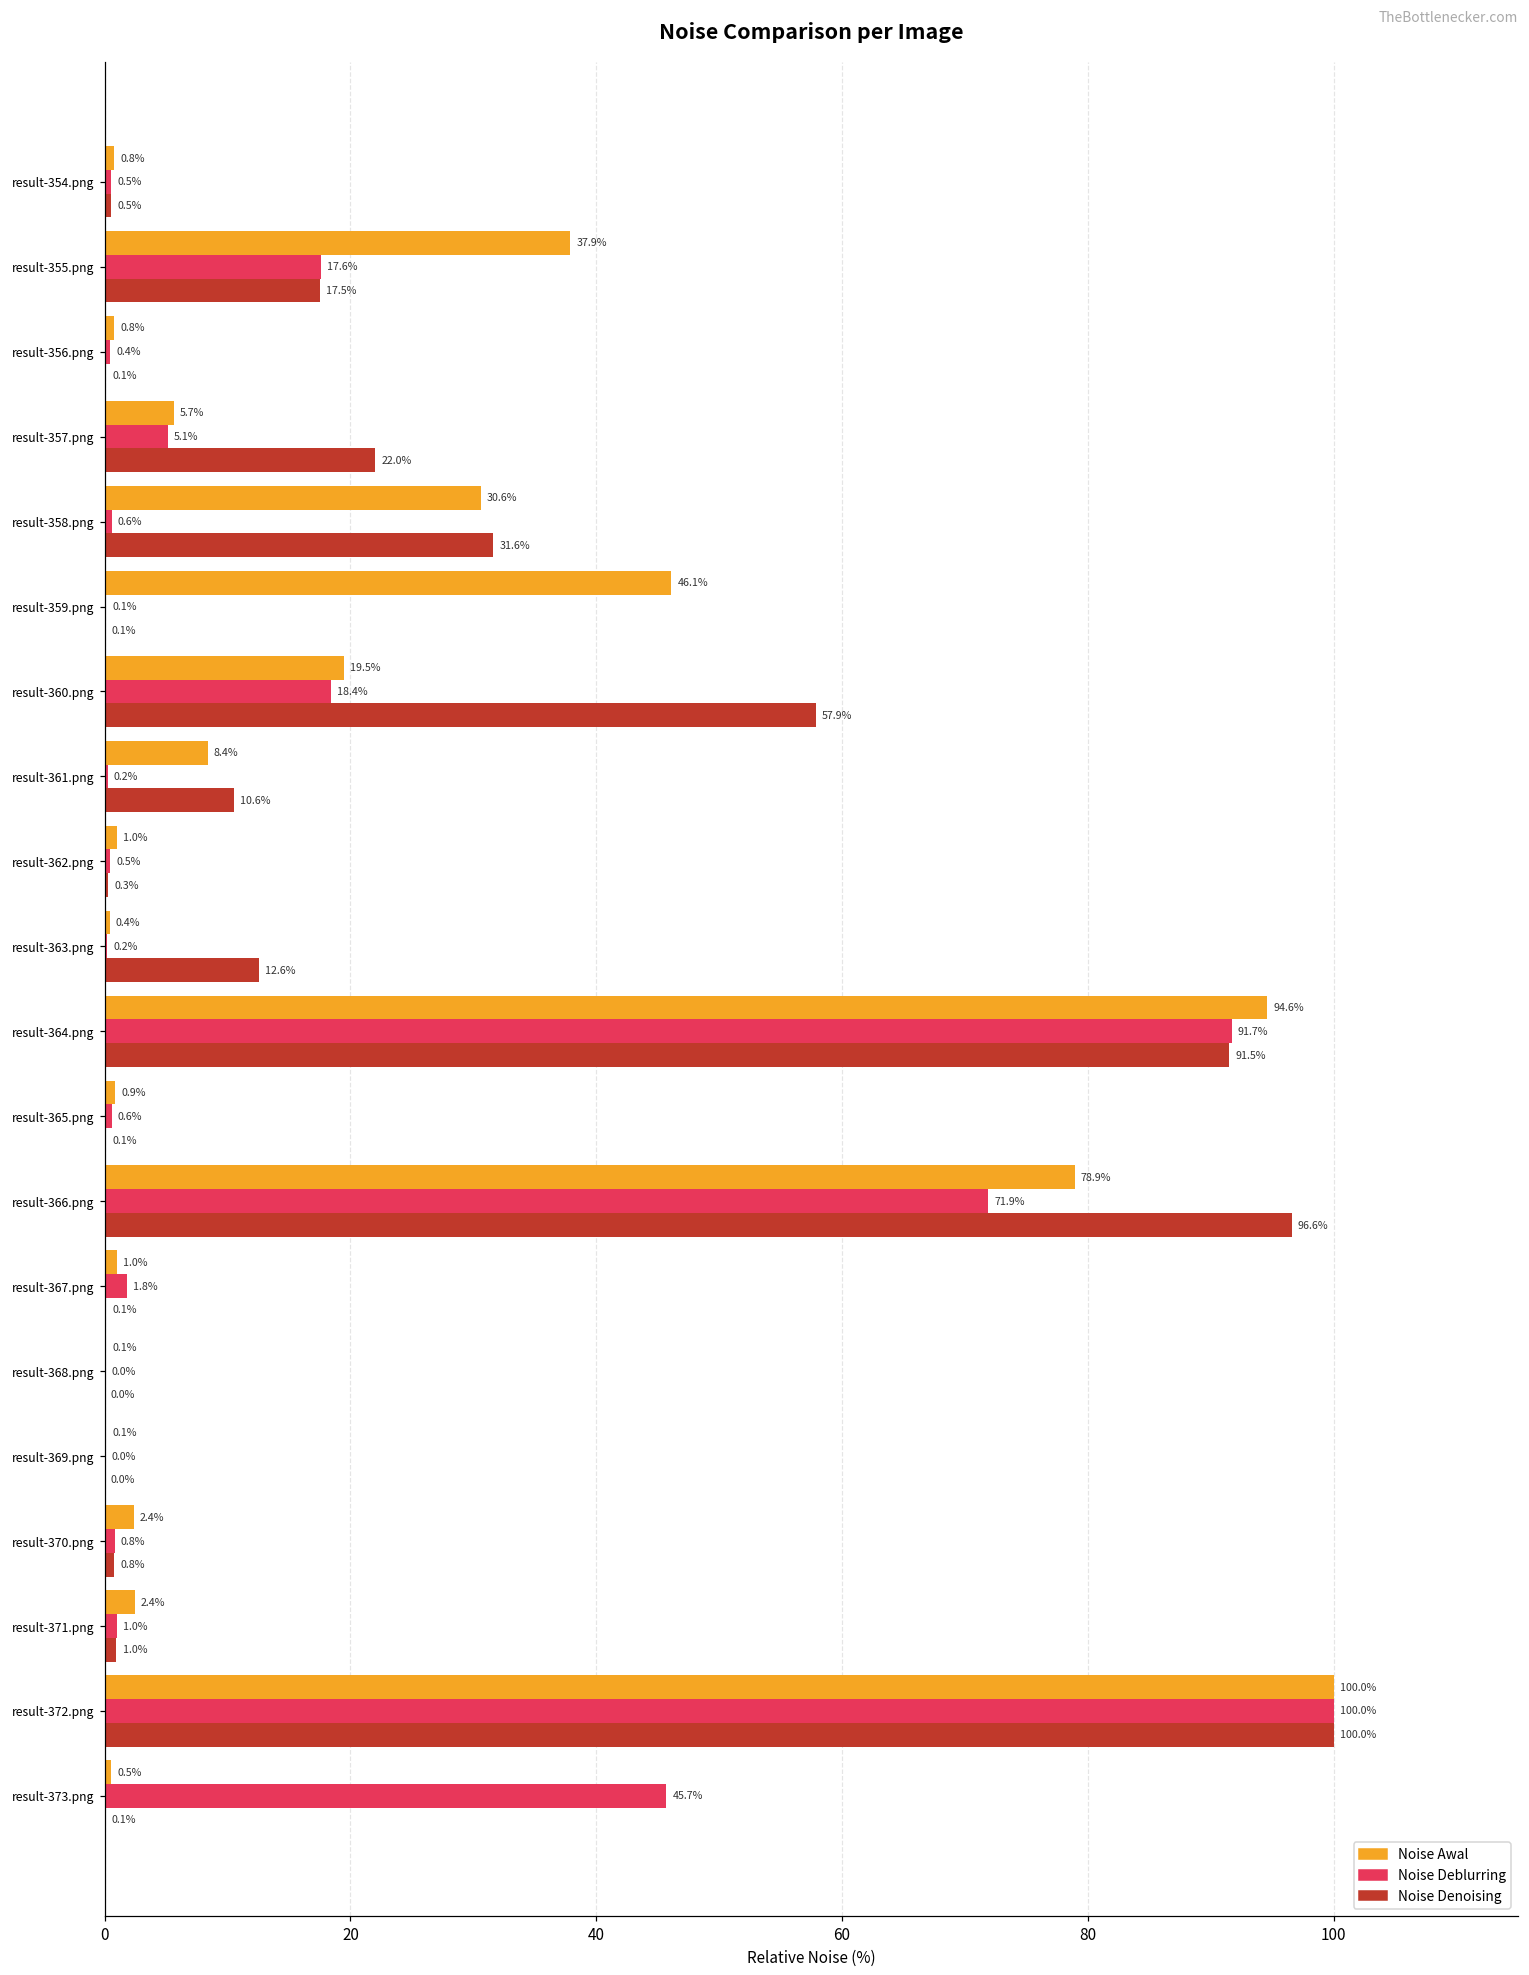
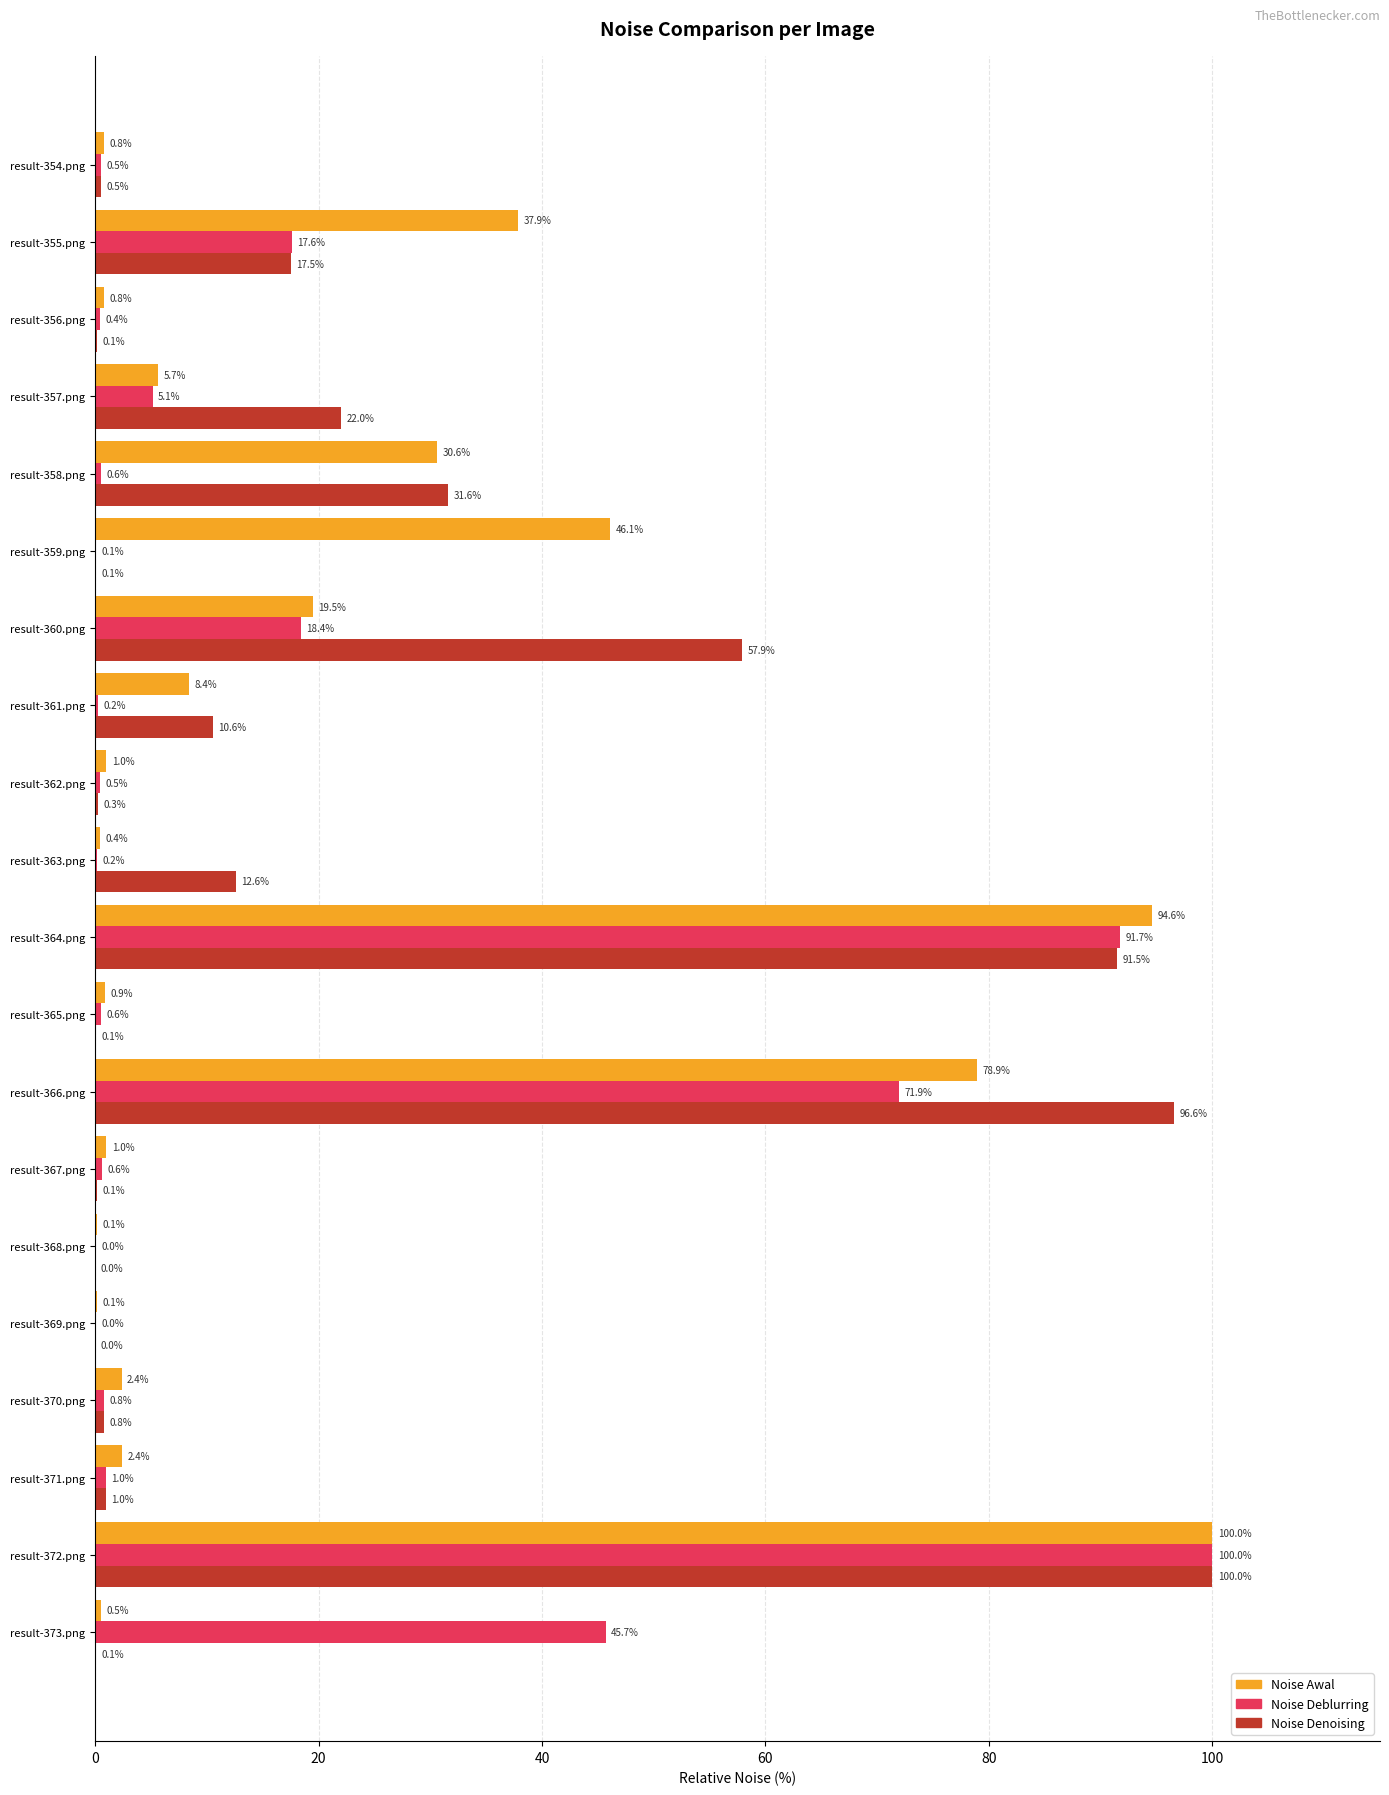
  {
    "Noise Awal": {
      "result-354.png": "0.8%",
      "result-355.png": "37.9%",
      "result-356.png": "0.8%",
      "result-357.png": "5.7%",
      "result-358.png": "30.6%",
      "result-359.png": "46.1%",
      "result-360.png": "19.5%",
      "result-361.png": "8.4%",
      "result-362.png": "1.0%",
      "result-363.png": "0.4%",
      "result-364.png": "94.6%",
      "result-365.png": "0.9%",
      "result-366.png": "78.9%",
      "result-367.png": "1.0%",
      "result-368.png": "0.1%",
      "result-369.png": "0.1%",
      "result-370.png": "2.4%",
      "result-371.png": "2.4%",
      "result-372.png": "100.0%",
      "result-373.png": "0.5%"
    },
    "Noise Deblurring": {
      "result-354.png": "0.5%",
      "result-355.png": "17.6%",
      "result-356.png": "0.4%",
      "result-357.png": "5.1%",
      "result-358.png": "0.6%",
      "result-359.png": "0.1%",
      "result-360.png": "18.4%",
      "result-361.png": "0.2%",
      "result-362.png": "0.5%",
      "result-363.png": "0.2%",
      "result-364.png": "91.7%",
      "result-365.png": "0.6%",
      "result-366.png": "71.9%",
-     "result-367.png": "1.8%",
+     "result-367.png": "0.6%",
      "result-368.png": "0.0%",
      "result-369.png": "0.0%",
      "result-370.png": "0.8%",
      "result-371.png": "1.0%",
      "result-372.png": "100.0%",
      "result-373.png": "45.7%"
    },
    "Noise Denoising": {
      "result-354.png": "0.5%",
      "result-355.png": "17.5%",
      "result-356.png": "0.1%",
      "result-357.png": "22.0%",
      "result-358.png": "31.6%",
      "result-359.png": "0.1%",
      "result-360.png": "57.9%",
      "result-361.png": "10.6%",
      "result-362.png": "0.3%",
      "result-363.png": "12.6%",
      "result-364.png": "91.5%",
      "result-365.png": "0.1%",
      "result-366.png": "96.6%",
      "result-367.png": "0.1%",
      "result-368.png": "0.0%",
      "result-369.png": "0.0%",
      "result-370.png": "0.8%",
      "result-371.png": "1.0%",
      "result-372.png": "100.0%",
      "result-373.png": "0.1%"
    }
  }
